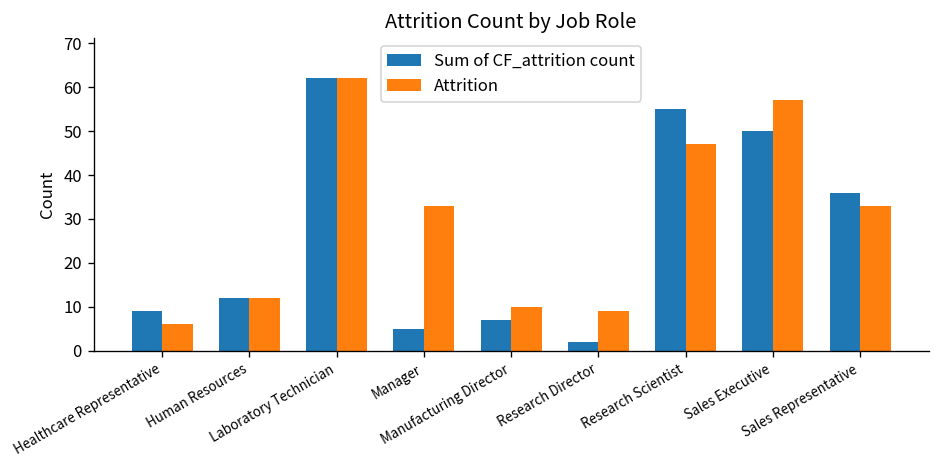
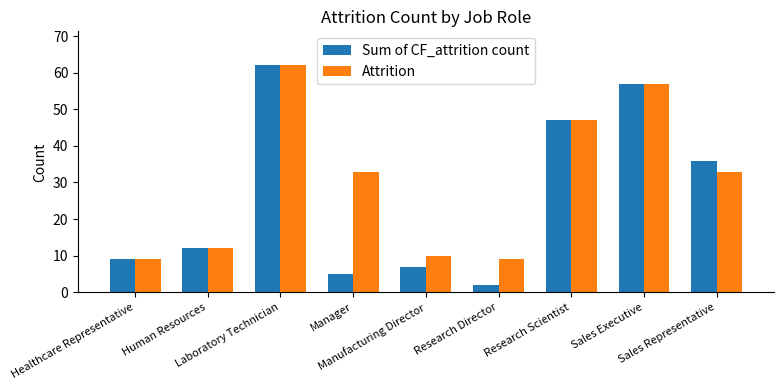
  {
    "Sum of CF_attrition count": {
      "Healthcare Representative": 9,
      "Human Resources": 12,
      "Laboratory Technician": 62,
      "Manager": 5,
      "Manufacturing Director": 7,
      "Research Director": 2,
-     "Research Scientist": 55,
-     "Sales Executive": 50,
+     "Research Scientist": 47,
+     "Sales Executive": 57,
      "Sales Representative": 36
    },
    "Attrition": {
-     "Healthcare Representative": 6,
+     "Healthcare Representative": 9,
      "Human Resources": 12,
      "Laboratory Technician": 62,
      "Manager": 33,
      "Manufacturing Director": 10,
      "Research Director": 9,
      "Research Scientist": 47,
      "Sales Executive": 57,
      "Sales Representative": 33
    }
  }
